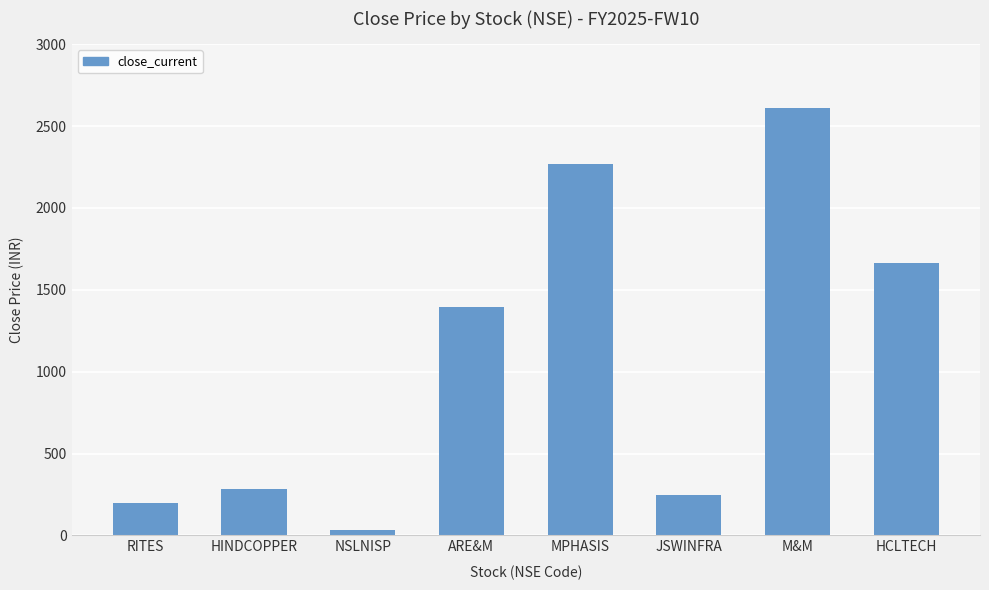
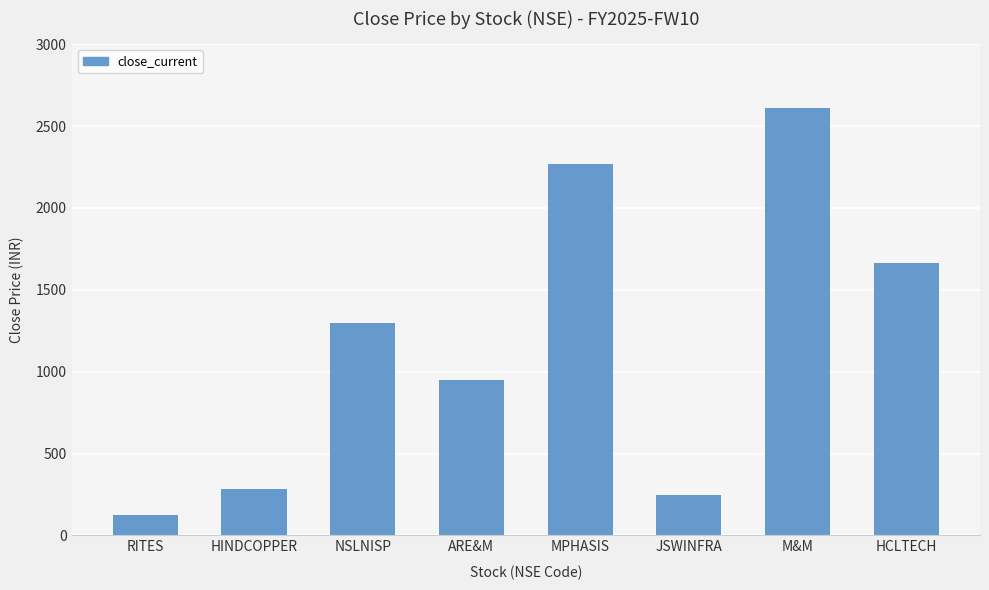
  {
-   "RITES": 200,
+   "RITES": 120,
    "HINDCOPPER": 290,
-   "NSLNISP": 30,
-   "ARE&M": 1390,
+   "NSLNISP": 1300,
+   "ARE&M": 950,
    "MPHASIS": 2270,
    "JSWINFRA": 250,
    "M&M": 2610,
    "HCLTECH": 1660
  }
